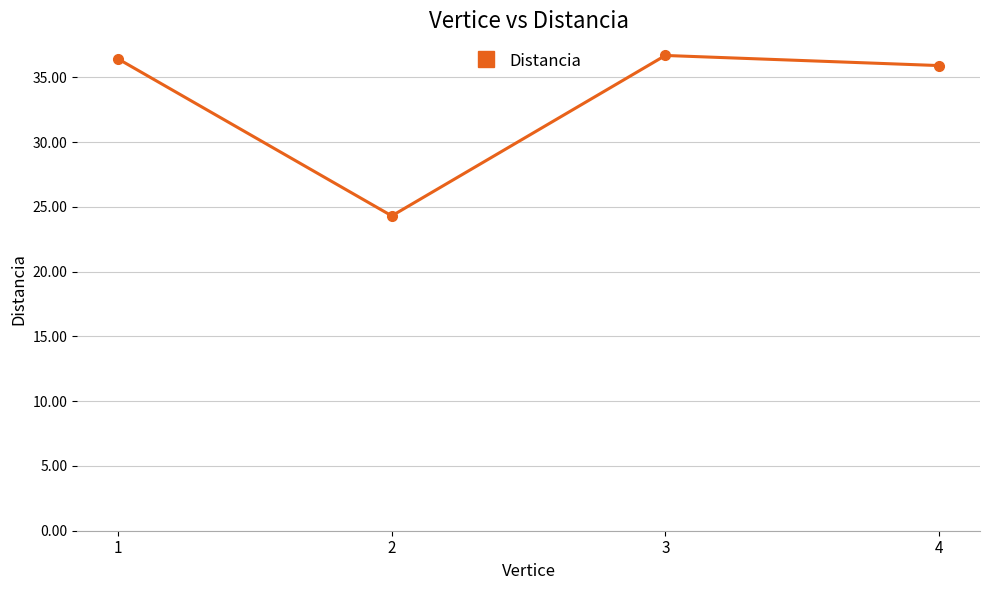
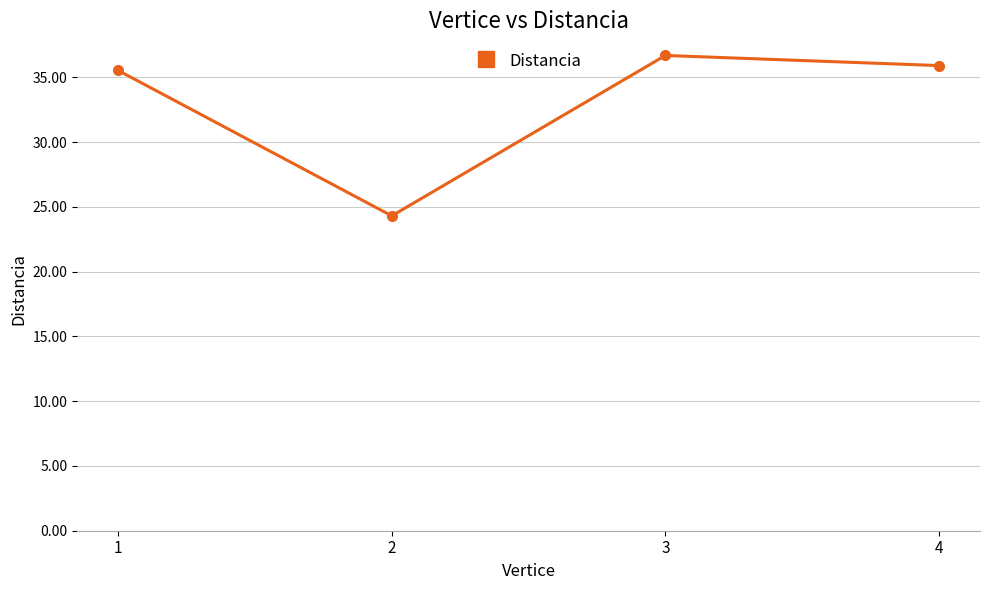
  {
-   "1": 36.4,
+   "1": 35.5,
    "2": 24.3,
    "3": 36.7,
    "4": 35.9
  }
